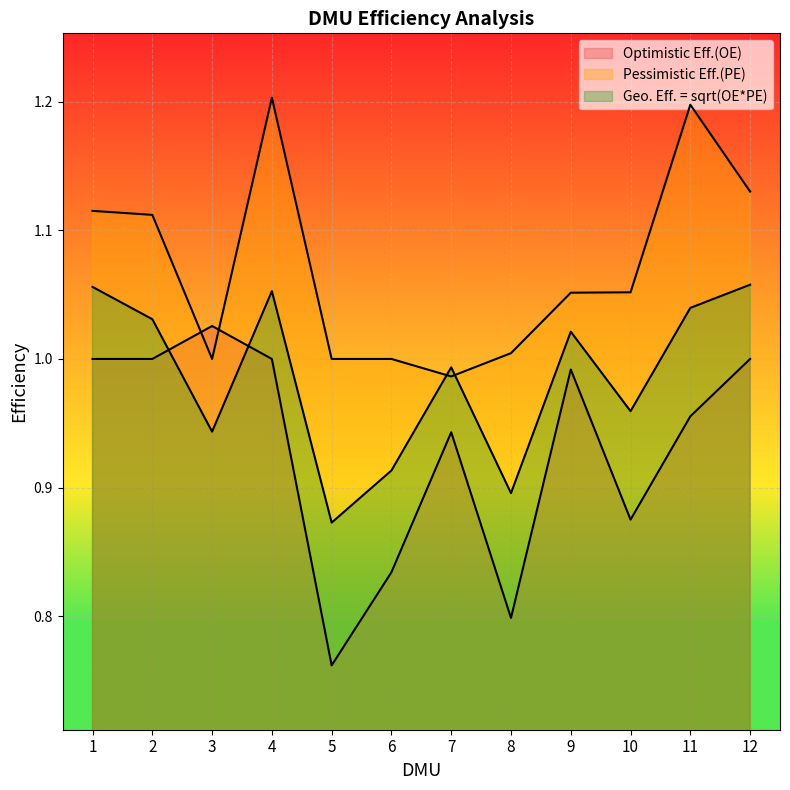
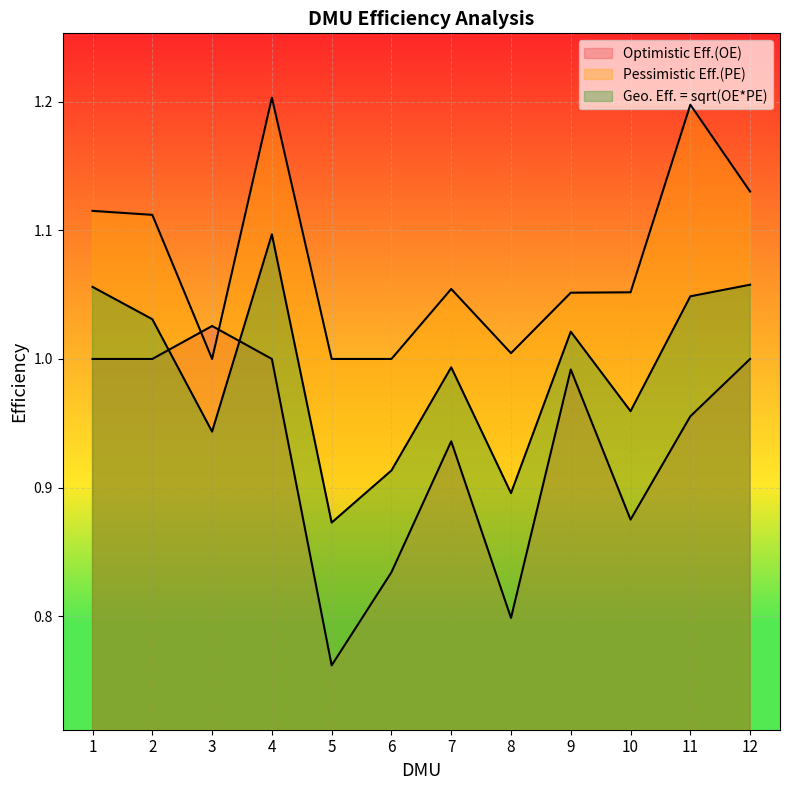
  {
    "Optimistic Eff.(OE)": {
      "1": 1.000,
      "2": 1.000,
      "3": 1.026,
      "4": 1.000,
      "5": 0.762,
      "6": 0.834,
-     "7": 0.943,
+     "7": 0.936,
      "8": 0.799,
      "9": 0.992,
      "10": 0.875,
      "11": 0.955,
      "12": 1.000
    },
    "Pessimistic Eff.(PE)": {
      "1": 1.115,
      "2": 1.112,
      "3": 1.000,
      "4": 1.203,
      "5": 1.000,
      "6": 1.000,
-     "7": 0.986,
+     "7": 1.054,
      "8": 1.005,
      "9": 1.052,
      "10": 1.052,
      "12": 1.130
    },
    "Geo. Eff. = sqrt(OE*PE)": {
      "1": 1.056,
      "2": 1.031,
      "3": 0.944,
-     "4": 1.053,
+     "4": 1.097,
      "5": 0.873,
      "6": 0.913,
      "7": 0.994,
      "8": 0.896,
      "9": 1.021,
      "10": 0.959,
-     "11": 1.040,
+     "11": 1.049,
      "12": 1.058
    }
  }
